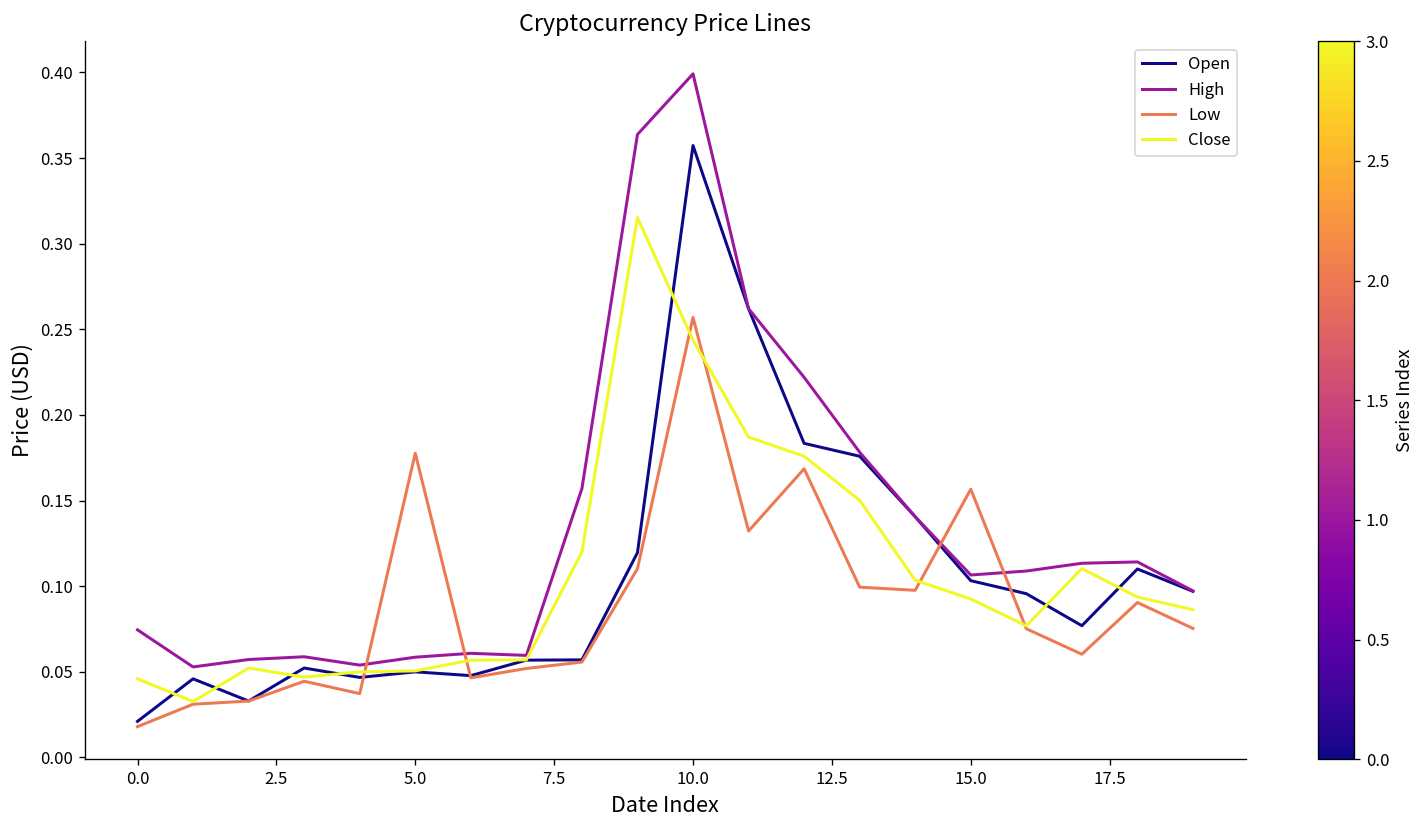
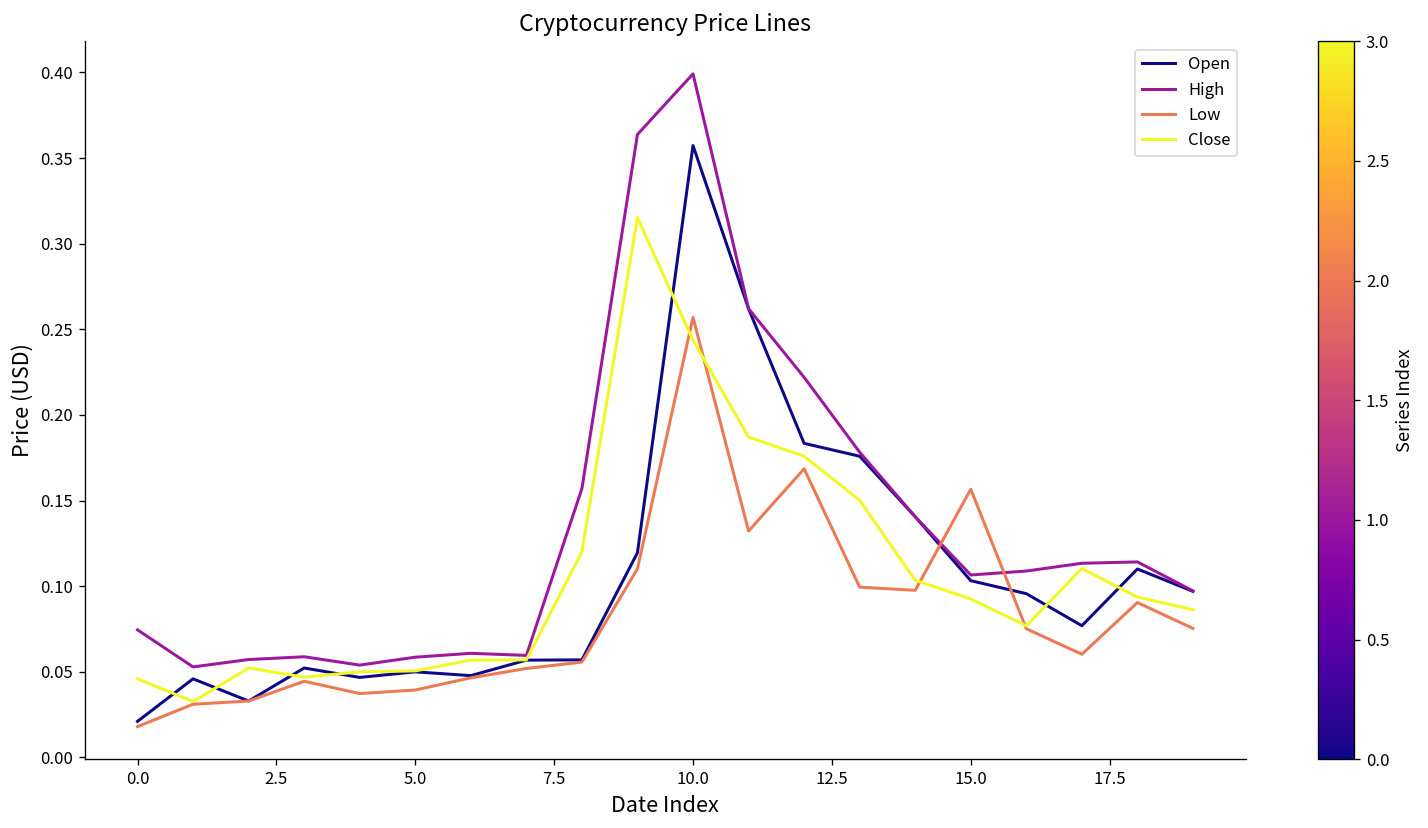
  {
    "Open": {
      "0.0": 0.021,
      "10.0": 0.357,
      "15.0": 0.103
    },
    "High": {
      "0.0": 0.074,
      "5.0": 0.059,
      "10.0": 0.399,
      "15.0": 0.107
    },
    "Low": {
      "0.0": 0.018,
-     "5.0": 0.178,
+     "5.0": 0.039,
      "10.0": 0.257,
      "15.0": 0.157
    },
    "Close": {
      "0.0": 0.046,
      "10.0": 0.244,
      "15.0": 0.092
    }
  }
